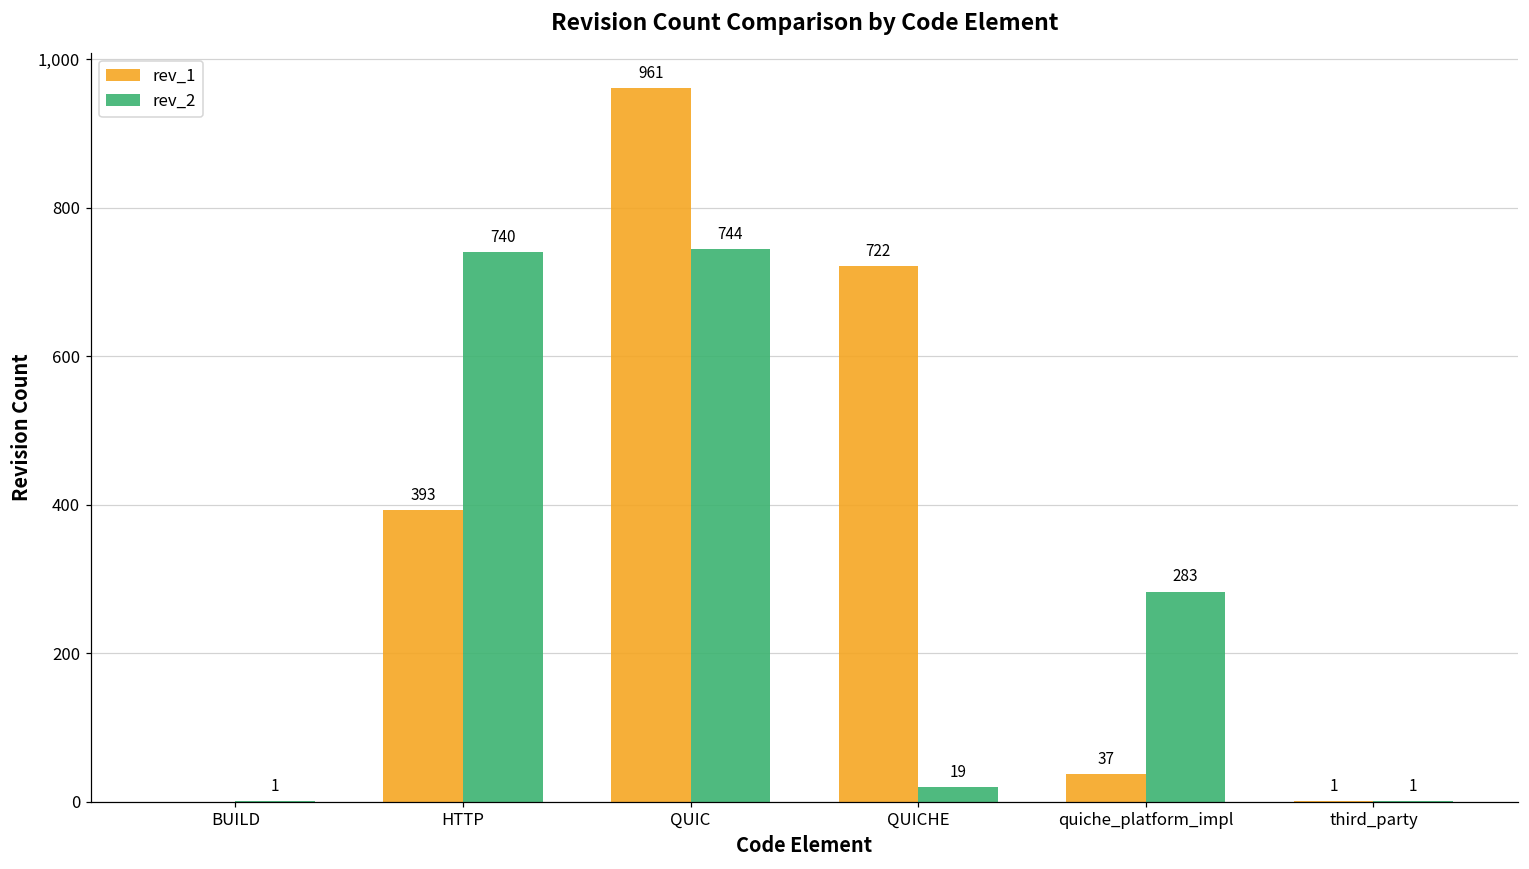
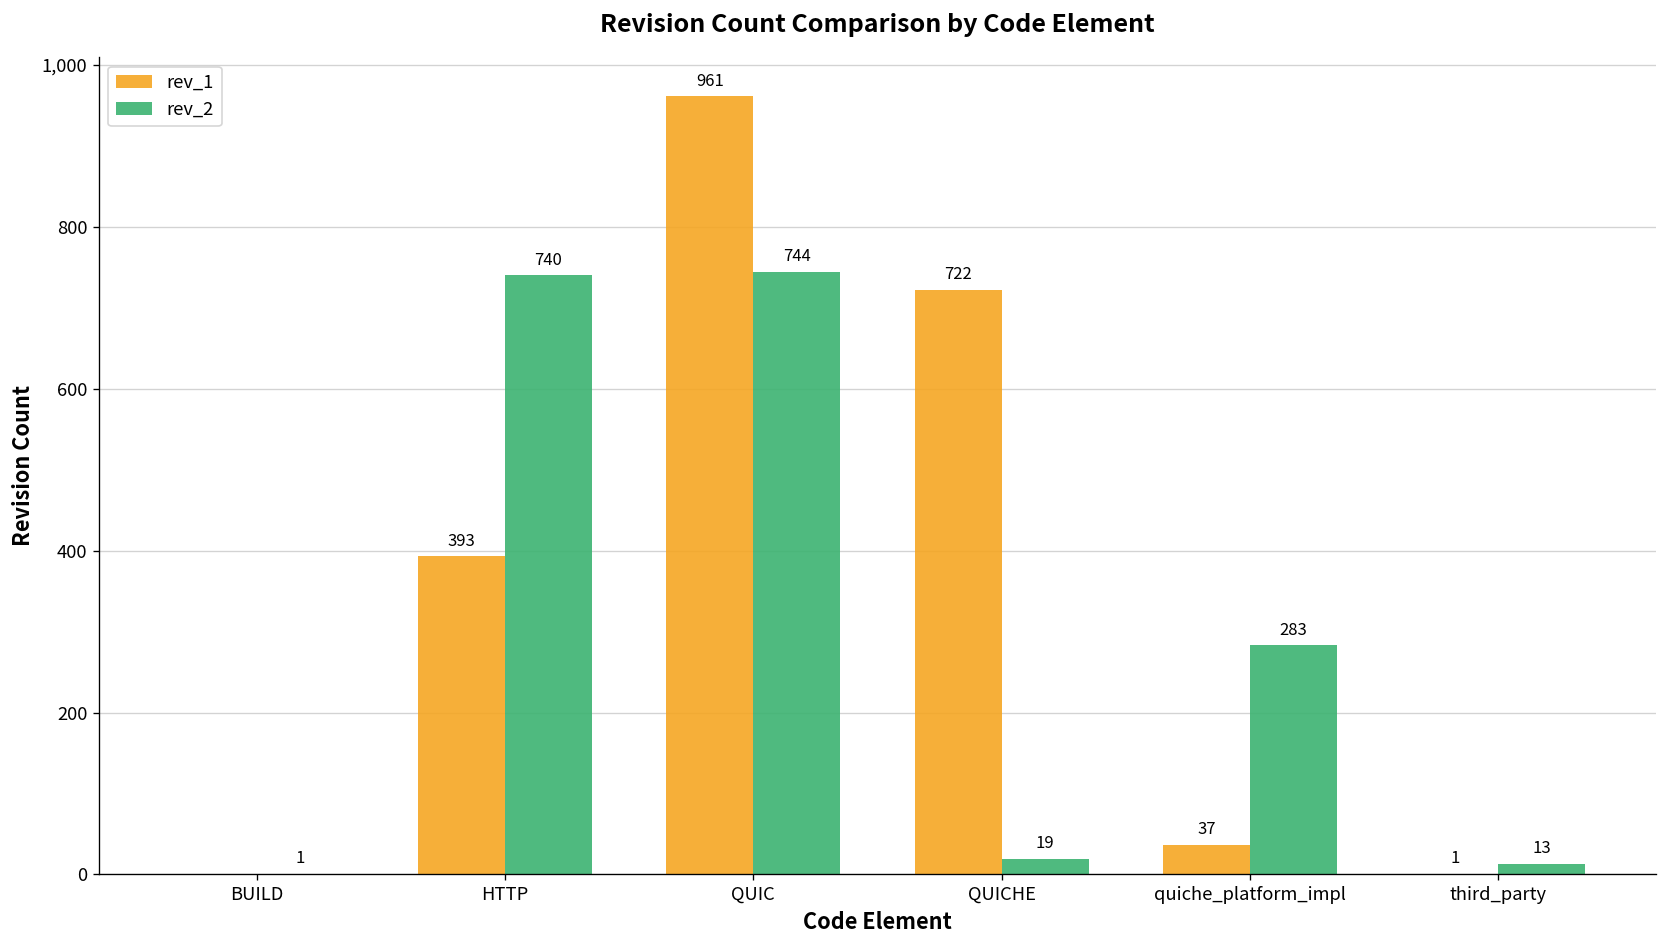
  {
    "rev_1": {
      "HTTP": 393,
      "QUIC": 961,
      "QUICHE": 722,
      "quiche_platform_impl": 37,
      "third_party": 1
    },
    "rev_2": {
      "BUILD": 1,
      "HTTP": 740,
      "QUIC": 744,
      "QUICHE": 19,
      "quiche_platform_impl": 283,
-     "third_party": 1
+     "third_party": 13
    }
  }
